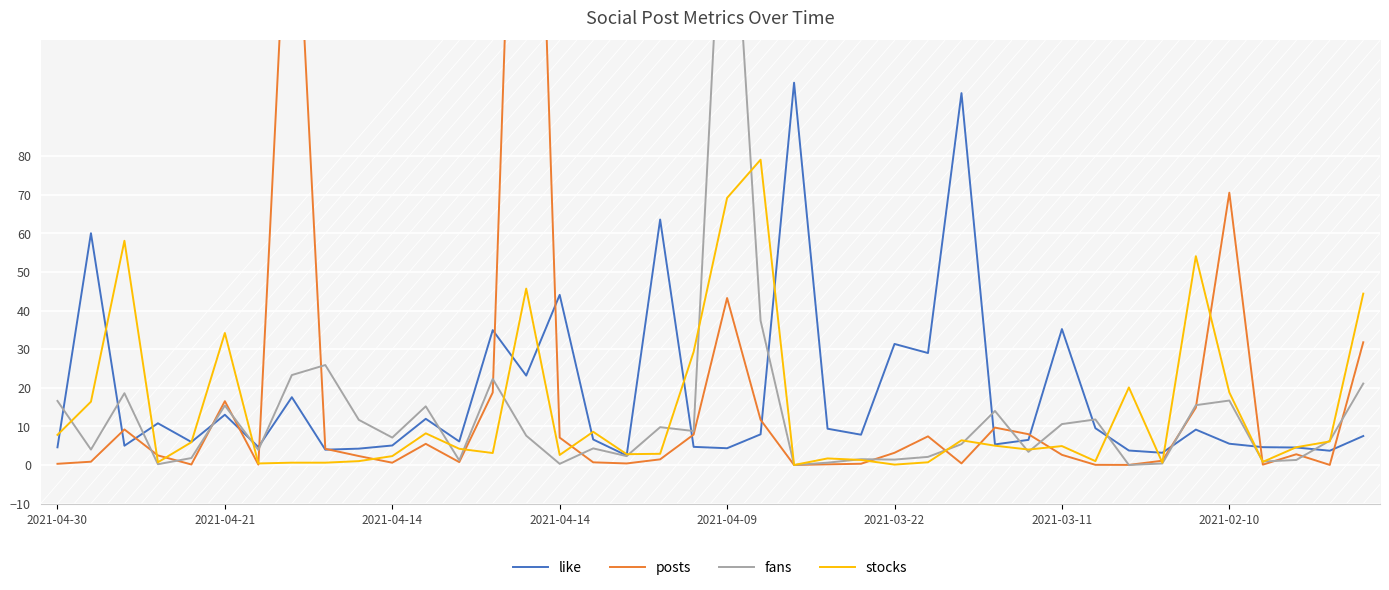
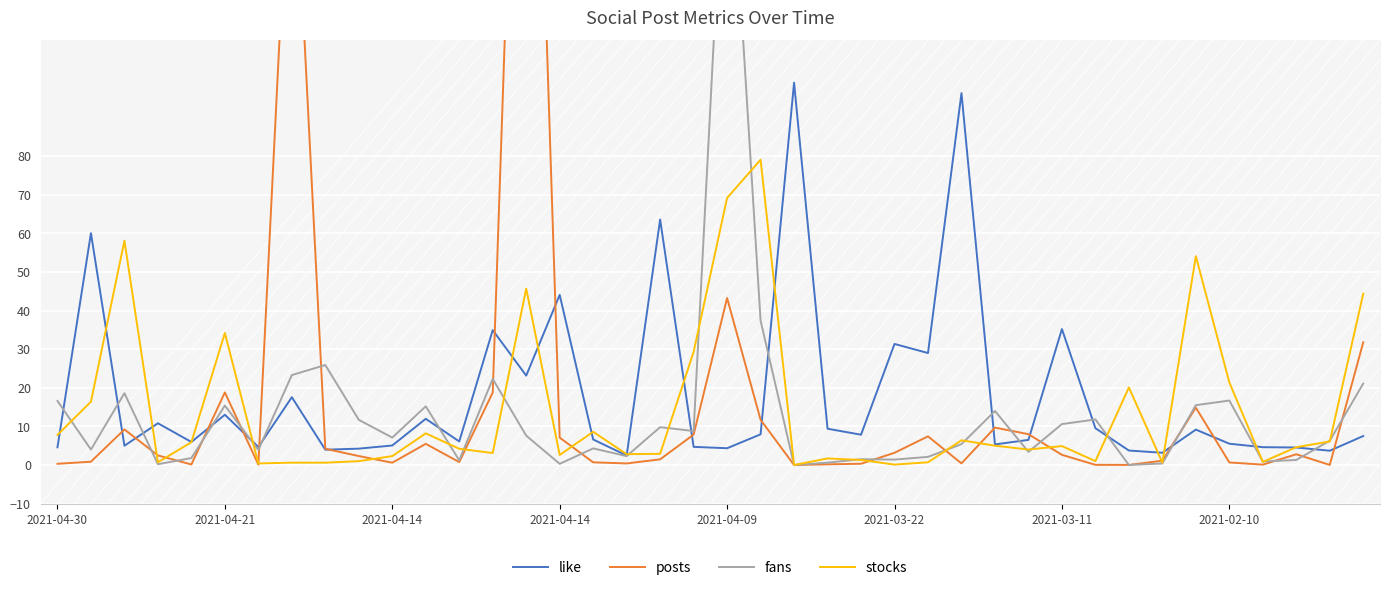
  {
    "like": {
      "2021-04-21": 13,
      "2021-03-11": 35,
      "2021-02-10": 6
    },
    "posts": {
-     "2021-04-21": 17,
+     "2021-04-21": 19,
      "2021-03-11": 3,
-     "2021-02-10": 71
+     "2021-02-10": 1
    },
    "fans": {
      "2021-04-21": 15,
      "2021-03-11": 11,
      "2021-02-10": 17
    },
    "stocks": {
      "2021-04-21": 34,
      "2021-03-11": 5,
-     "2021-02-10": 19
+     "2021-02-10": 21
    }
  }
